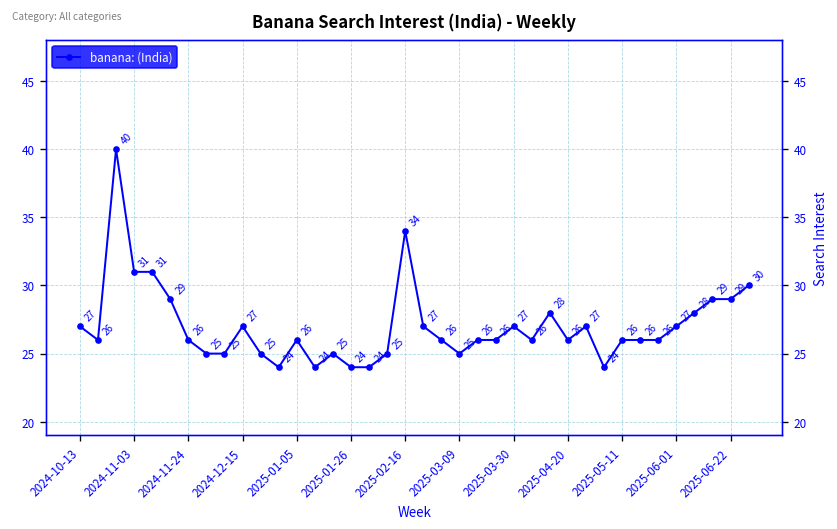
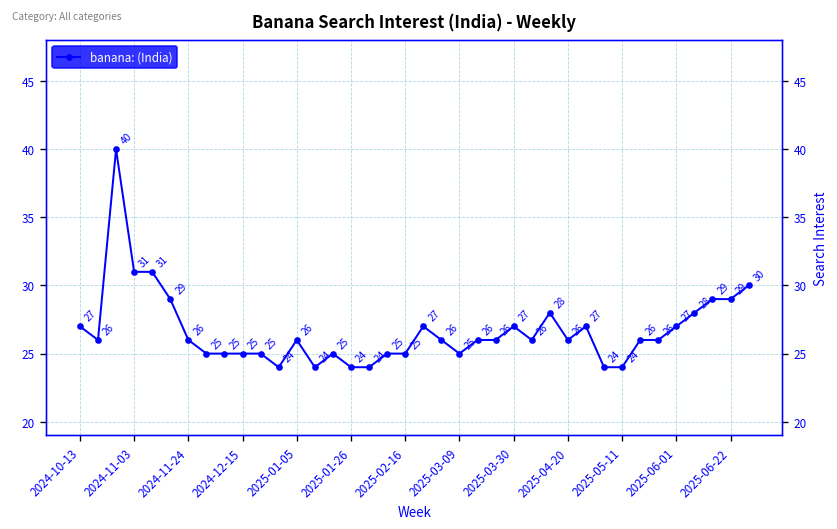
  {
    "2024-10-13": 27,
    "2024-11-24": 26,
-   "2024-12-15": 27,
+   "2024-12-15": 25,
    "2025-01-05": 26,
-   "2025-02-16": 34,
+   "2025-02-16": 25,
    "2025-03-30": 27,
-   "2025-05-11": 26,
+   "2025-05-11": 24,
    "2025-06-22": 29
  }
